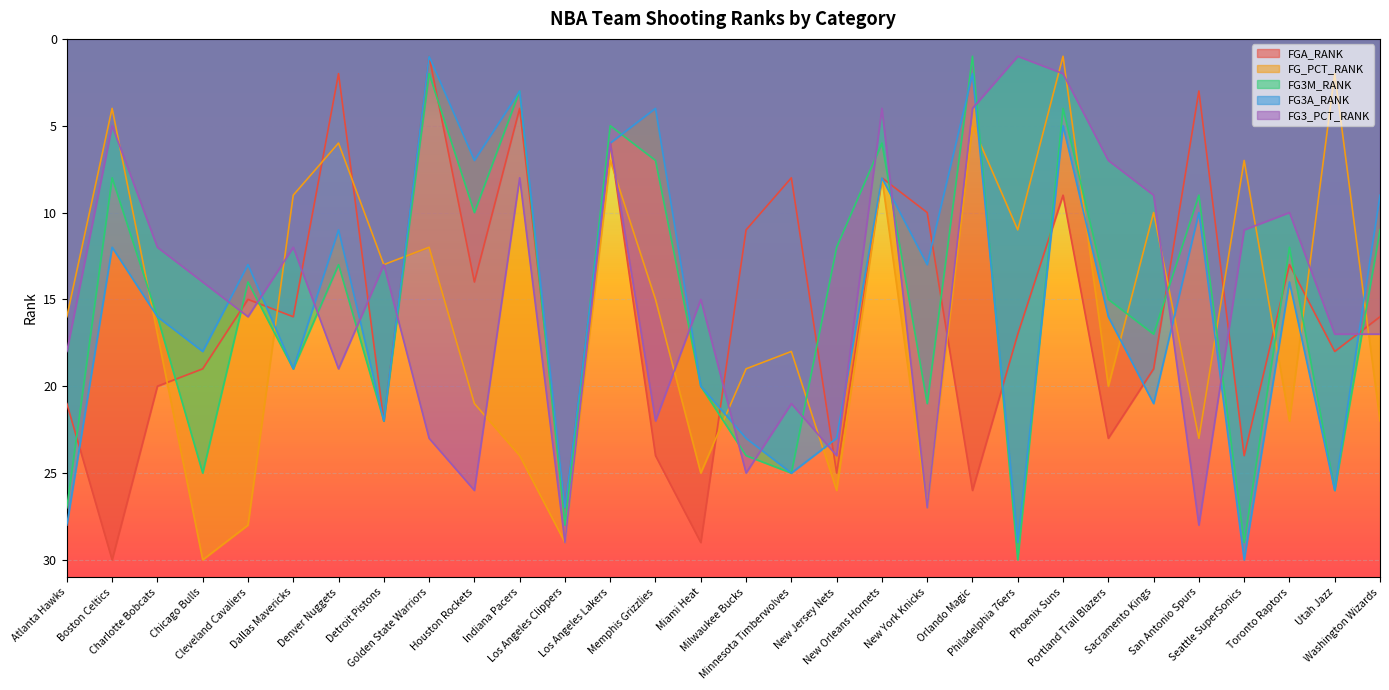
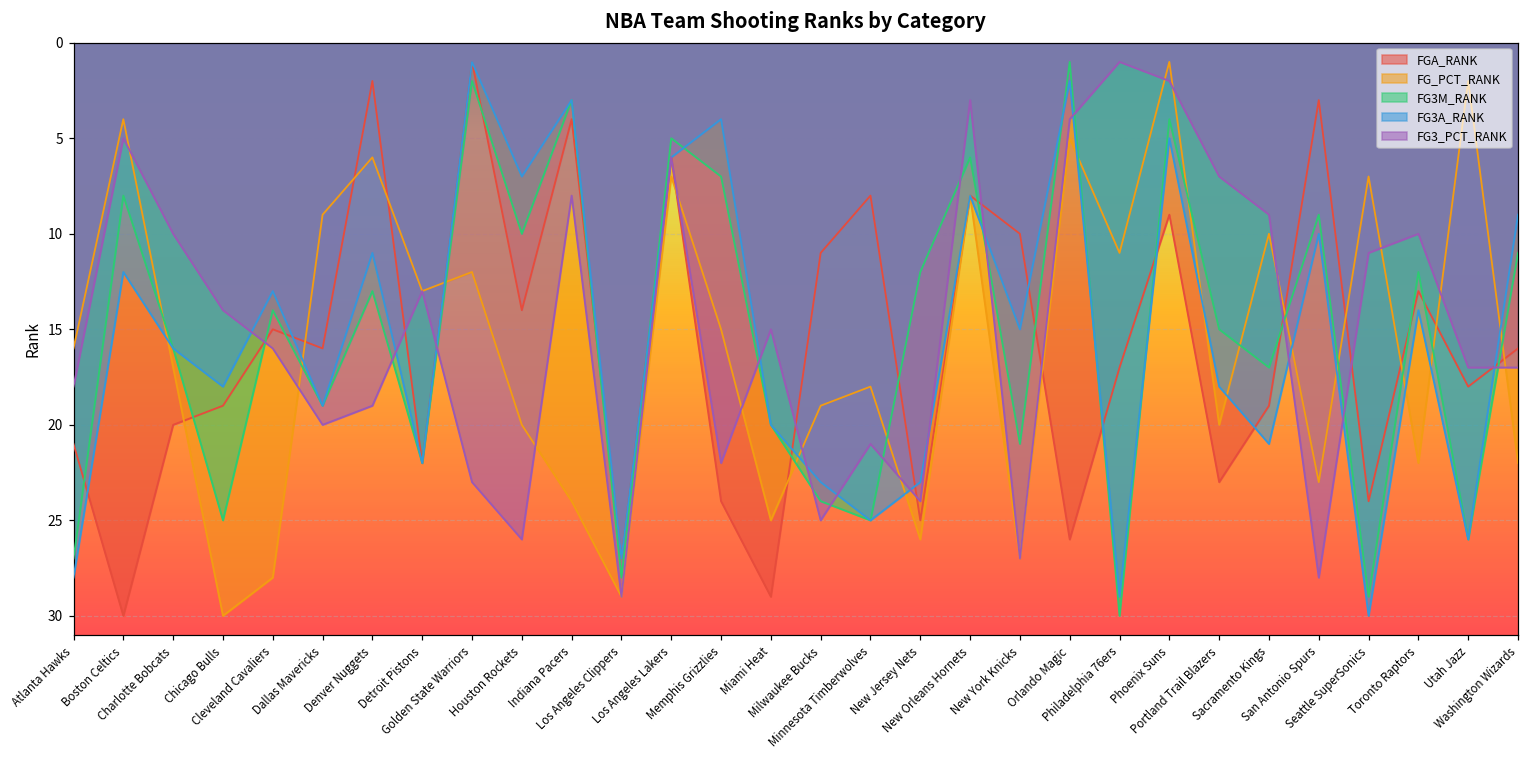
  {
    "FGA_RANK": {
      "Atlanta Hawks": 21,
      "Boston Celtics": 30,
      "Charlotte Bobcats": 20,
      "Chicago Bulls": 19,
      "Cleveland Cavaliers": 15,
      "Dallas Mavericks": 16,
      "Denver Nuggets": 2,
      "Houston Rockets": 14,
      "Indiana Pacers": 4,
      "Memphis Grizzlies": 24,
      "Miami Heat": 29,
      "Milwaukee Bucks": 11,
      "Minnesota Timberwolves": 8,
      "New Jersey Nets": 25,
      "New York Knicks": 10,
      "Orlando Magic": 26,
      "Philadelphia 76ers": 17,
      "Phoenix Suns": 9,
      "Portland Trail Blazers": 23,
      "Sacramento Kings": 19,
      "San Antonio Spurs": 3,
      "Seattle SuperSonics": 24,
      "Toronto Raptors": 13,
      "Utah Jazz": 18,
      "Washington Wizards": 16
    },
    "FG_PCT_RANK": {
      "Atlanta Hawks": 16,
      "Boston Celtics": 4,
      "Charlotte Bobcats": 17,
      "Chicago Bulls": 30,
      "Cleveland Cavaliers": 28,
      "Dallas Mavericks": 9,
      "Denver Nuggets": 6,
      "Golden State Warriors": 12,
-     "Houston Rockets": 21,
+     "Houston Rockets": 20,
      "Indiana Pacers": 24,
      "Los Angeles Lakers": 7,
      "Memphis Grizzlies": 15,
      "Miami Heat": 25,
      "Milwaukee Bucks": 19,
      "Minnesota Timberwolves": 18,
      "New Jersey Nets": 26,
      "Orlando Magic": 5,
      "Philadelphia 76ers": 11,
      "Phoenix Suns": 1,
      "Portland Trail Blazers": 20,
      "Sacramento Kings": 10,
      "San Antonio Spurs": 23,
      "Seattle SuperSonics": 7,
      "Toronto Raptors": 22,
      "Washington Wizards": 22
    },
    "FG3M_RANK": {
      "Atlanta Hawks": 27,
      "Boston Celtics": 8,
      "Chicago Bulls": 25,
      "Cleveland Cavaliers": 14,
      "Denver Nuggets": 13,
      "Golden State Warriors": 2,
      "Houston Rockets": 10,
      "Los Angeles Clippers": 28,
      "Los Angeles Lakers": 5,
      "Memphis Grizzlies": 7,
      "Milwaukee Bucks": 24,
      "New Jersey Nets": 12,
      "New Orleans Hornets": 6,
      "New York Knicks": 21,
      "Orlando Magic": 1,
      "Philadelphia 76ers": 30,
      "Phoenix Suns": 4,
      "Portland Trail Blazers": 15,
      "Sacramento Kings": 17,
      "San Antonio Spurs": 9,
      "Seattle SuperSonics": 29,
      "Toronto Raptors": 12,
      "Washington Wizards": 11
    },
    "FG3A_RANK": {
      "Atlanta Hawks": 28,
      "Boston Celtics": 12,
      "Chicago Bulls": 18,
      "Cleveland Cavaliers": 13,
      "Denver Nuggets": 11,
      "Houston Rockets": 7,
      "Memphis Grizzlies": 4,
      "Milwaukee Bucks": 23,
      "New Jersey Nets": 23,
-     "New York Knicks": 13,
+     "New York Knicks": 15,
      "Orlando Magic": 2,
      "Philadelphia 76ers": 29,
      "Phoenix Suns": 5,
-     "Portland Trail Blazers": 16,
+     "Portland Trail Blazers": 18,
      "Sacramento Kings": 21,
      "San Antonio Spurs": 10,
      "Seattle SuperSonics": 30,
      "Toronto Raptors": 14,
      "Washington Wizards": 9
    },
    "FG3_PCT_RANK": {
      "Atlanta Hawks": 18,
      "Boston Celtics": 5,
-     "Charlotte Bobcats": 12,
+     "Charlotte Bobcats": 10,
      "Chicago Bulls": 14,
      "Cleveland Cavaliers": 16,
-     "Dallas Mavericks": 12,
+     "Dallas Mavericks": 20,
      "Denver Nuggets": 19,
      "Golden State Warriors": 23,
      "Houston Rockets": 26,
      "Indiana Pacers": 8,
      "Memphis Grizzlies": 22,
      "Miami Heat": 15,
      "Milwaukee Bucks": 25,
      "Minnesota Timberwolves": 21,
      "New Jersey Nets": 24,
-     "New Orleans Hornets": 4,
+     "New Orleans Hornets": 3,
      "Orlando Magic": 4,
      "Philadelphia 76ers": 1,
      "Phoenix Suns": 2,
      "Portland Trail Blazers": 7,
      "Sacramento Kings": 9,
      "San Antonio Spurs": 28,
      "Seattle SuperSonics": 11,
      "Toronto Raptors": 10,
      "Utah Jazz": 17,
      "Washington Wizards": 17
    }
  }
